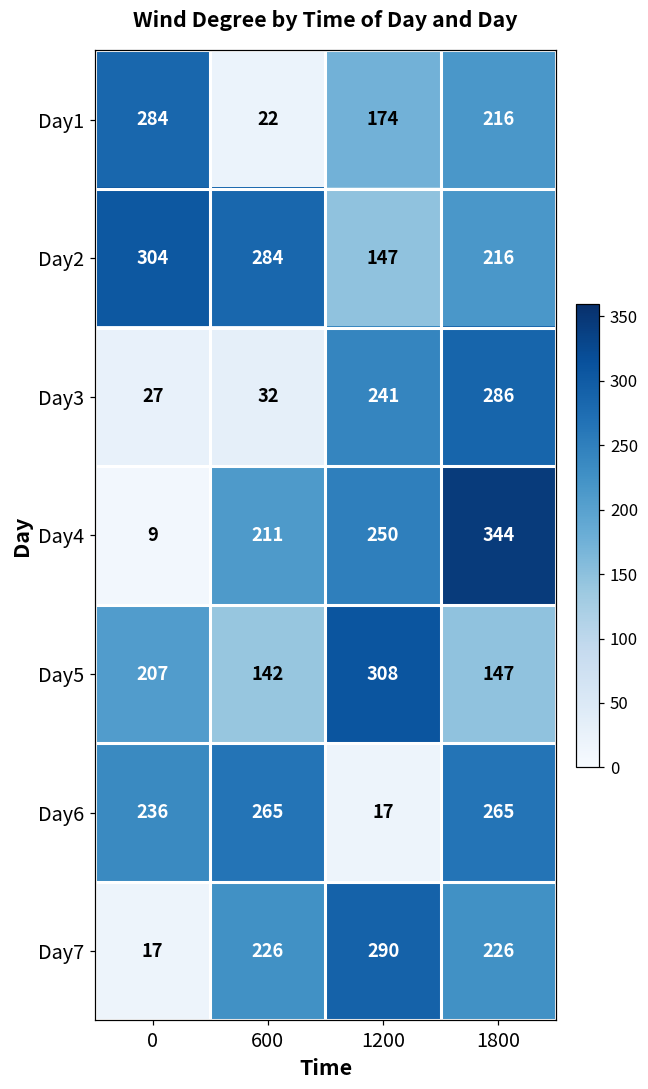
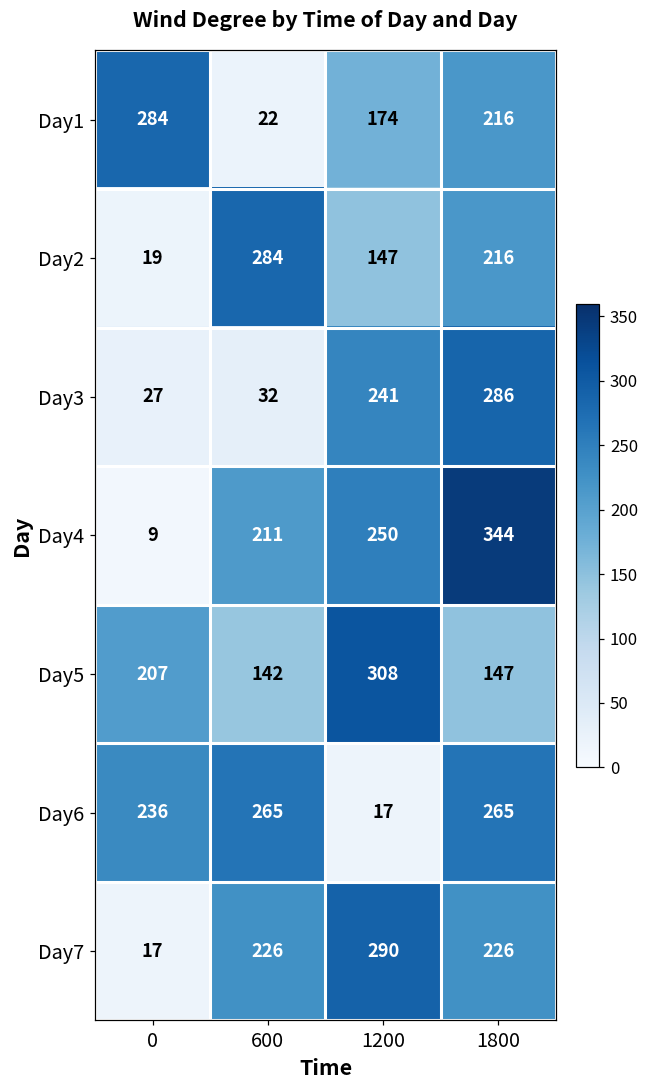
  {
    "Day1": {
      "0": 284,
      "600": 22,
      "1200": 174,
      "1800": 216
    },
    "Day2": {
-     "0": 304,
+     "0": 19,
      "600": 284,
      "1200": 147,
      "1800": 216
    },
    "Day3": {
      "0": 27,
      "600": 32,
      "1200": 241,
      "1800": 286
    },
    "Day4": {
      "0": 9,
      "600": 211,
      "1200": 250,
      "1800": 344
    },
    "Day5": {
      "0": 207,
      "600": 142,
      "1200": 308,
      "1800": 147
    },
    "Day6": {
      "0": 236,
      "600": 265,
      "1200": 17,
      "1800": 265
    },
    "Day7": {
      "0": 17,
      "600": 226,
      "1200": 290,
      "1800": 226
    }
  }
